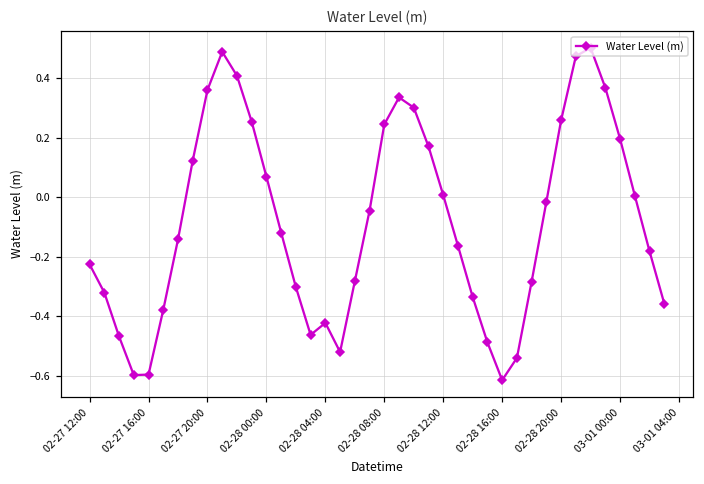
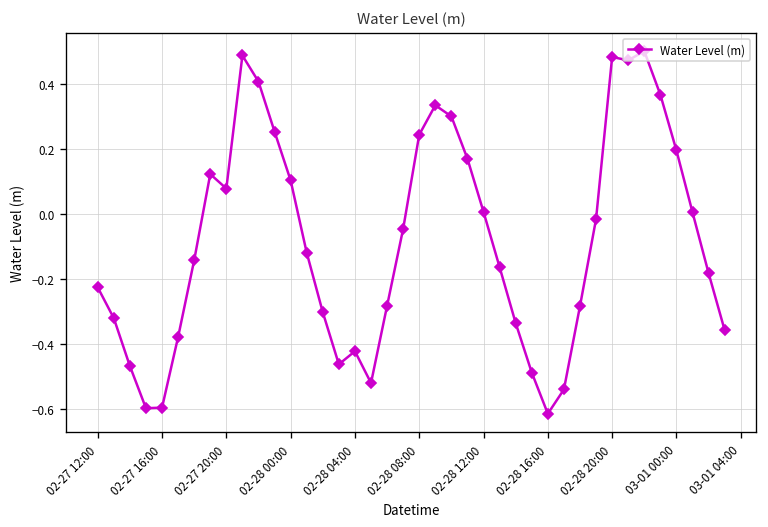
  {
    "02-27 12:00": -0.23,
    "02-27 16:00": -0.60,
-   "02-27 20:00": 0.36,
-   "02-28 00:00": 0.07,
+   "02-27 20:00": 0.08,
+   "02-28 00:00": 0.10,
    "02-28 04:00": -0.42,
    "02-28 08:00": 0.24,
    "02-28 12:00": 0.01,
    "02-28 16:00": -0.62,
-   "02-28 20:00": 0.26,
+   "02-28 20:00": 0.48,
    "03-01 00:00": 0.20
  }
